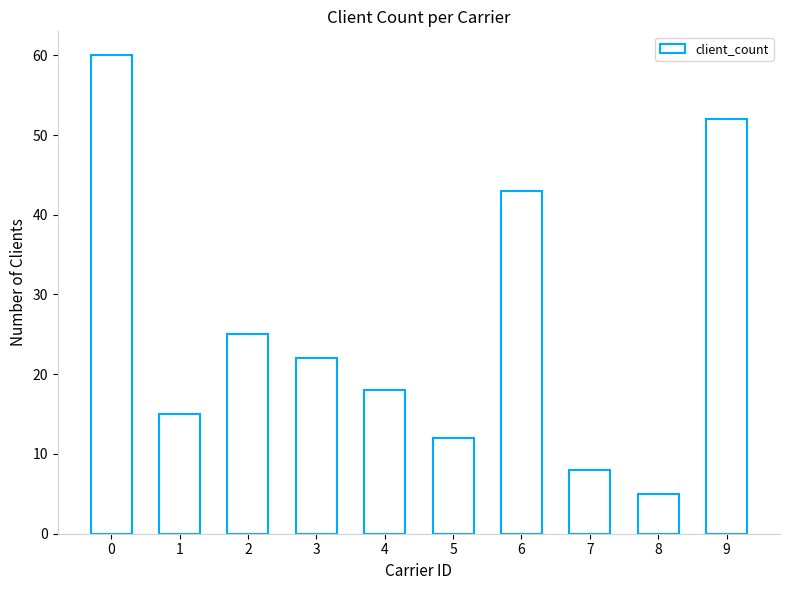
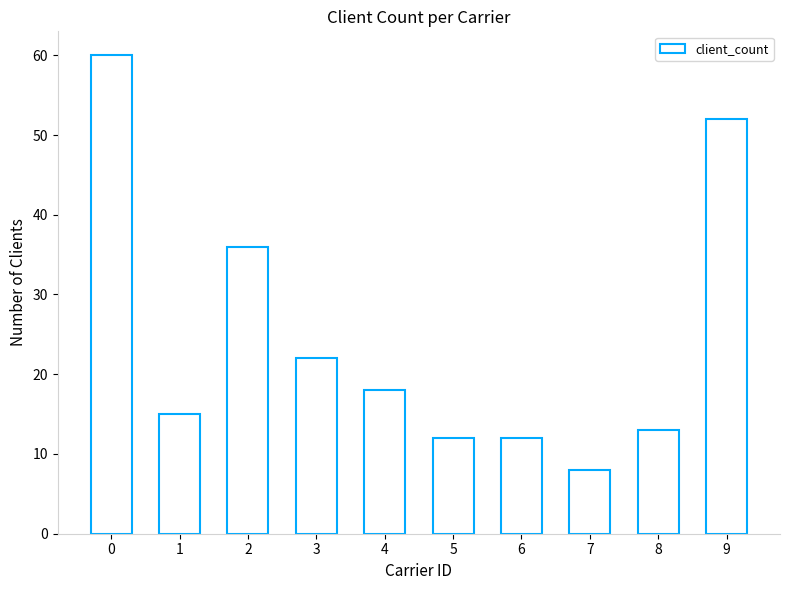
  {
    "0": 60,
    "1": 15,
-   "2": 25,
+   "2": 36,
    "3": 22,
    "4": 18,
    "5": 12,
-   "6": 43,
+   "6": 12,
    "7": 8,
-   "8": 5,
+   "8": 13,
    "9": 52
  }
